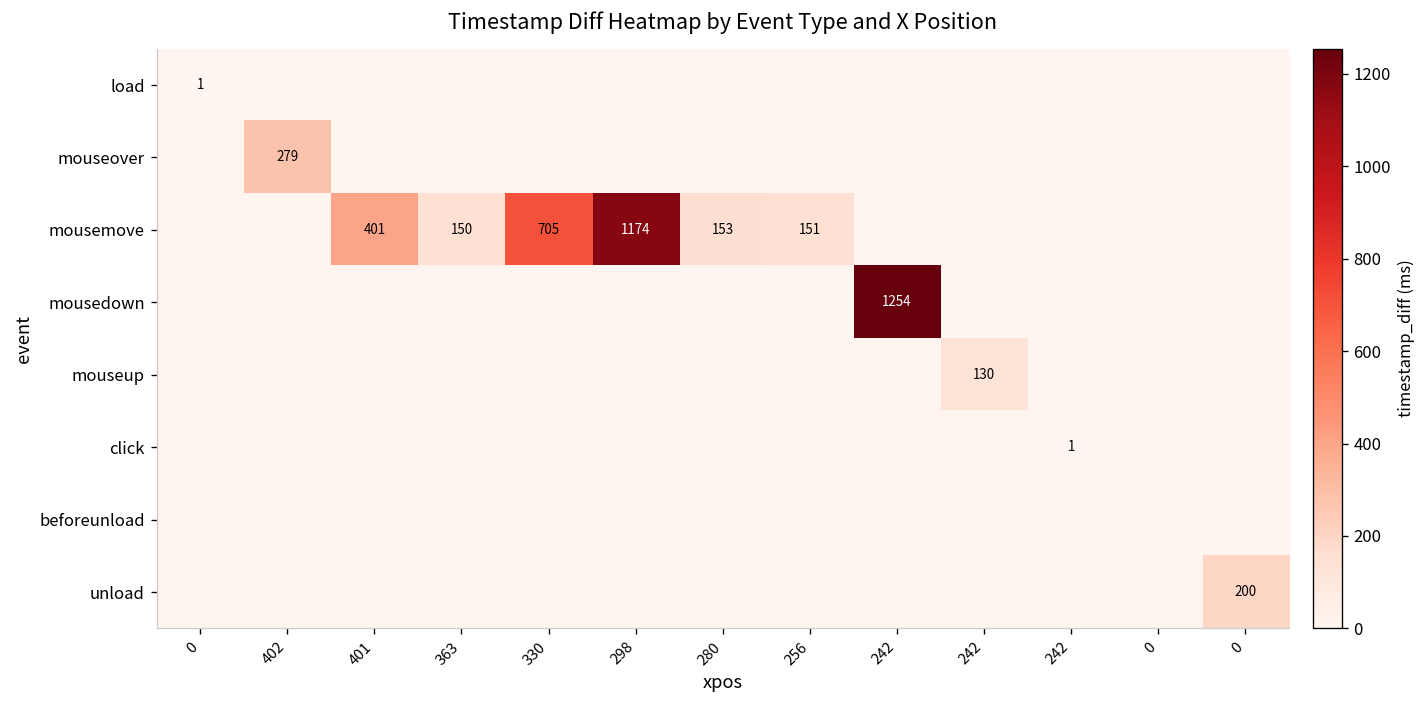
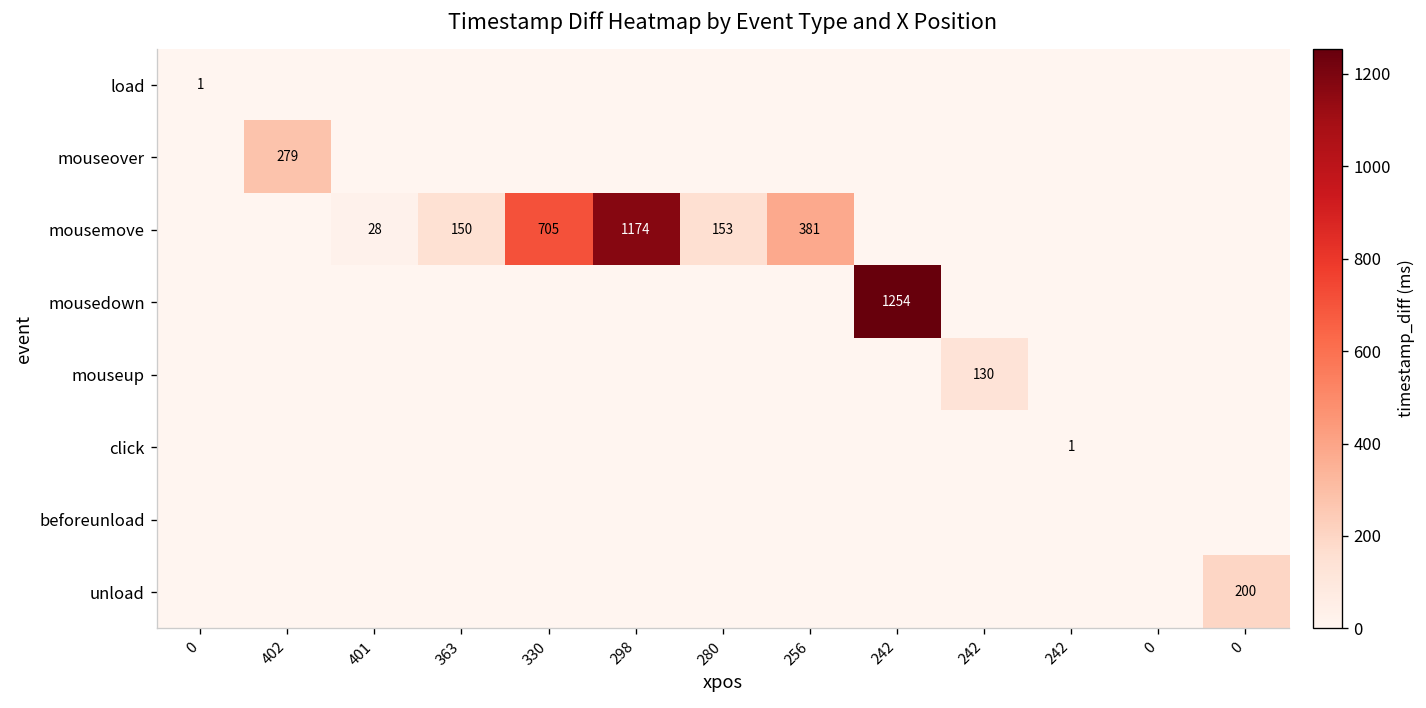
  {
    "mouseover": {
      "402": 279
    },
    "mousemove": {
-     "401": 401,
+     "401": 28,
      "363": 150,
      "330": 705,
      "298": 1174,
      "280": 153,
-     "256": 151
+     "256": 381
    }
  }
